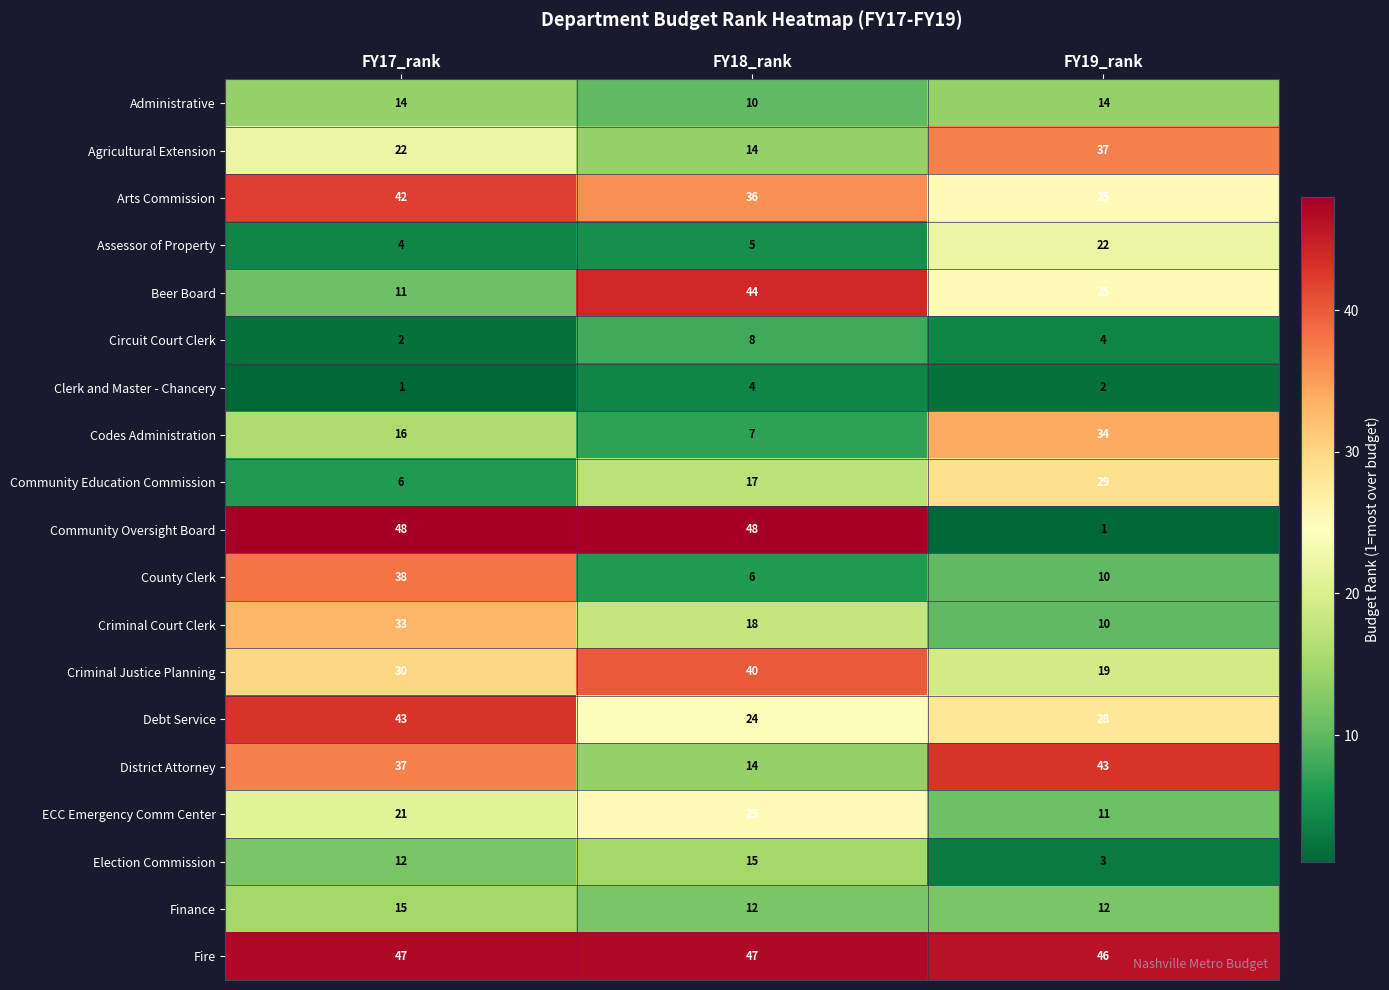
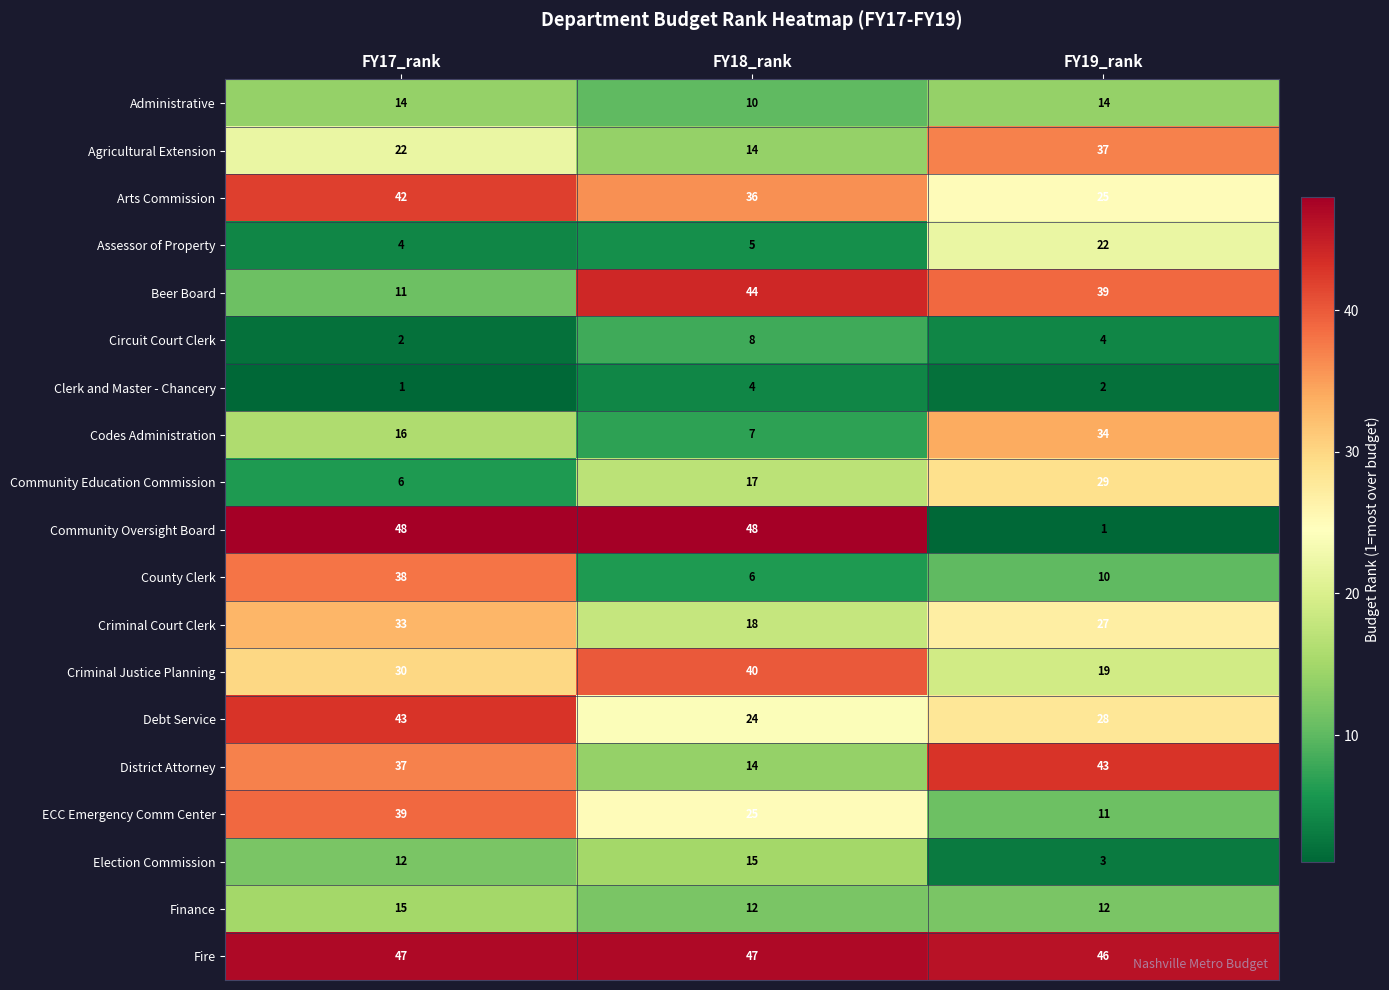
  {
    "Administrative": {
      "FY17_rank": 14,
      "FY18_rank": 10,
      "FY19_rank": 14
    },
    "Agricultural Extension": {
      "FY17_rank": 22,
      "FY18_rank": 14,
      "FY19_rank": 37
    },
    "Arts Commission": {
      "FY17_rank": 42,
      "FY18_rank": 36,
      "FY19_rank": 25
    },
    "Assessor of Property": {
      "FY17_rank": 4,
      "FY18_rank": 5,
      "FY19_rank": 22
    },
    "Beer Board": {
      "FY17_rank": 11,
      "FY18_rank": 44,
-     "FY19_rank": 25
+     "FY19_rank": 39
    },
    "Circuit Court Clerk": {
      "FY17_rank": 2,
      "FY18_rank": 8,
      "FY19_rank": 4
    },
    "Clerk and Master - Chancery": {
      "FY17_rank": 1,
      "FY18_rank": 4,
      "FY19_rank": 2
    },
    "Codes Administration": {
      "FY17_rank": 16,
      "FY18_rank": 7,
      "FY19_rank": 34
    },
    "Community Education Commission": {
      "FY17_rank": 6,
      "FY18_rank": 17,
      "FY19_rank": 29
    },
    "Community Oversight Board": {
      "FY17_rank": 48,
      "FY18_rank": 48,
      "FY19_rank": 1
    },
    "County Clerk": {
      "FY17_rank": 38,
      "FY18_rank": 6,
      "FY19_rank": 10
    },
    "Criminal Court Clerk": {
      "FY17_rank": 33,
      "FY18_rank": 18,
-     "FY19_rank": 10
+     "FY19_rank": 27
    },
    "Criminal Justice Planning": {
      "FY17_rank": 30,
      "FY18_rank": 40,
      "FY19_rank": 19
    },
    "Debt Service": {
      "FY17_rank": 43,
      "FY18_rank": 24,
      "FY19_rank": 28
    },
    "District Attorney": {
      "FY17_rank": 37,
      "FY18_rank": 14,
      "FY19_rank": 43
    },
    "ECC Emergency Comm Center": {
-     "FY17_rank": 21,
+     "FY17_rank": 39,
      "FY18_rank": 25,
      "FY19_rank": 11
    },
    "Election Commission": {
      "FY17_rank": 12,
      "FY18_rank": 15,
      "FY19_rank": 3
    },
    "Finance": {
      "FY17_rank": 15,
      "FY18_rank": 12,
      "FY19_rank": 12
    },
    "Fire": {
      "FY17_rank": 47,
      "FY18_rank": 47
    }
  }
